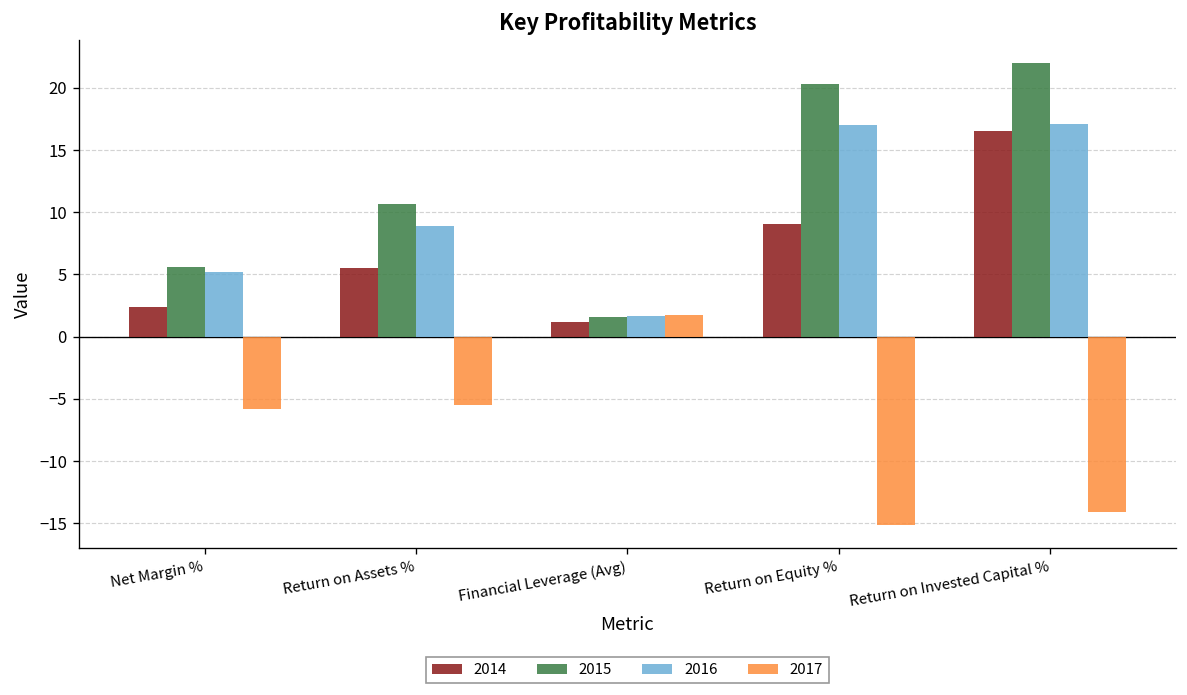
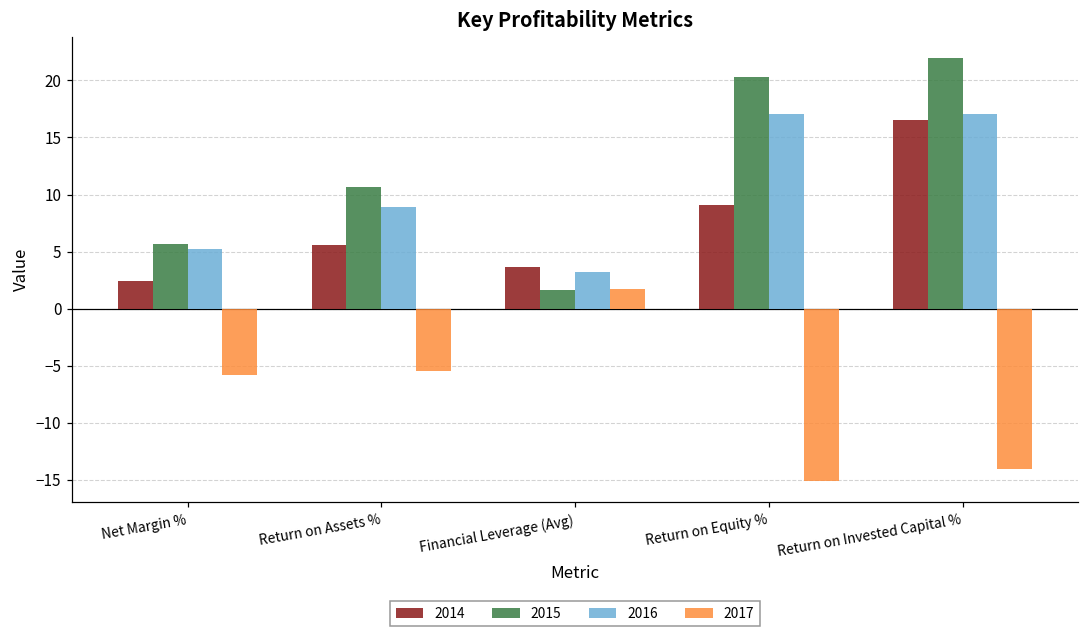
  {
    "2014": {
      "Net Margin %": 2.4,
      "Return on Assets %": 5.5,
-     "Financial Leverage (Avg)": 1.2,
+     "Financial Leverage (Avg)": 3.6,
      "Return on Equity %": 9.0,
      "Return on Invested Capital %": 16.5
    },
    "2015": {
      "Net Margin %": 5.6,
      "Return on Assets %": 10.6,
      "Financial Leverage (Avg)": 1.6,
      "Return on Equity %": 20.3,
      "Return on Invested Capital %": 22.0
    },
    "2016": {
      "Net Margin %": 5.2,
      "Return on Assets %": 8.9,
-     "Financial Leverage (Avg)": 1.6,
+     "Financial Leverage (Avg)": 3.2,
      "Return on Equity %": 17.0,
      "Return on Invested Capital %": 17.1
    },
    "2017": {
      "Net Margin %": -5.8,
      "Return on Assets %": -5.5,
      "Financial Leverage (Avg)": 1.7,
      "Return on Equity %": -15.2,
      "Return on Invested Capital %": -14.1
    }
  }
